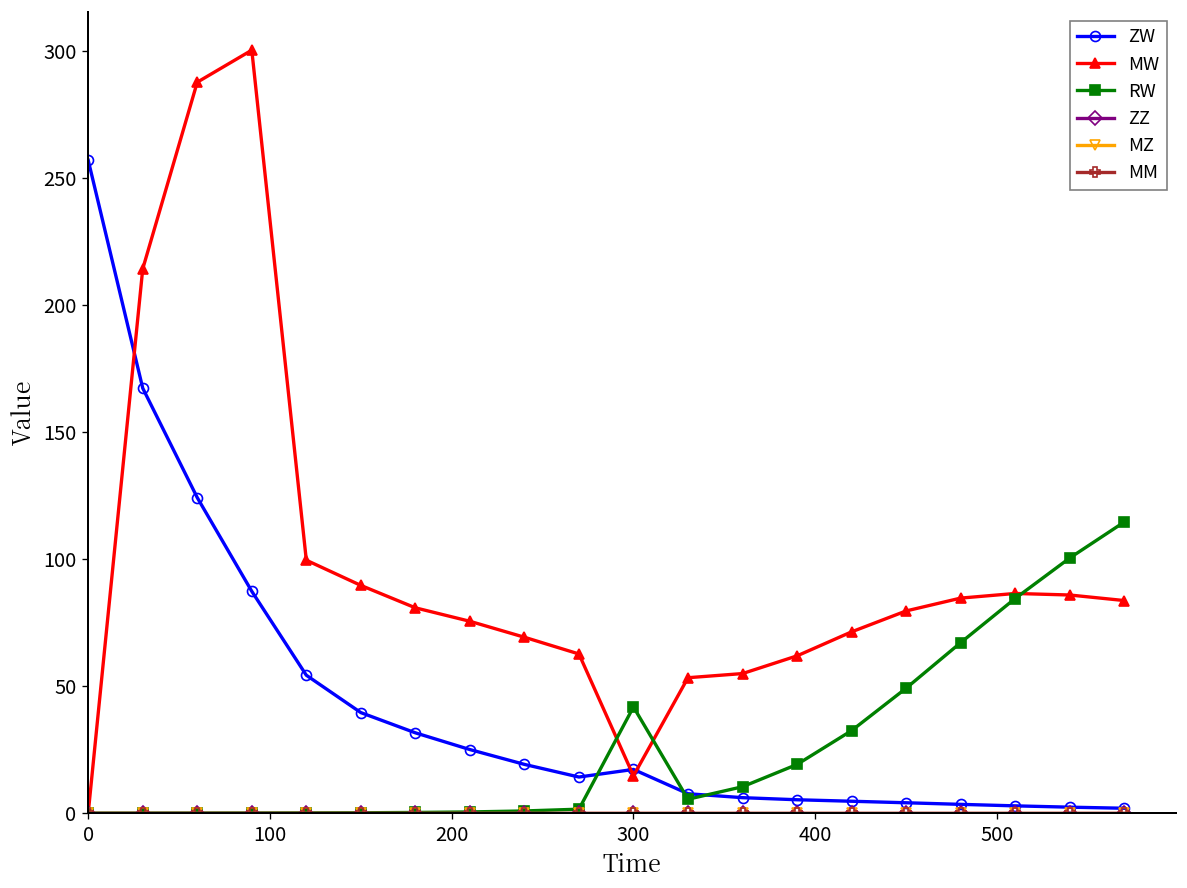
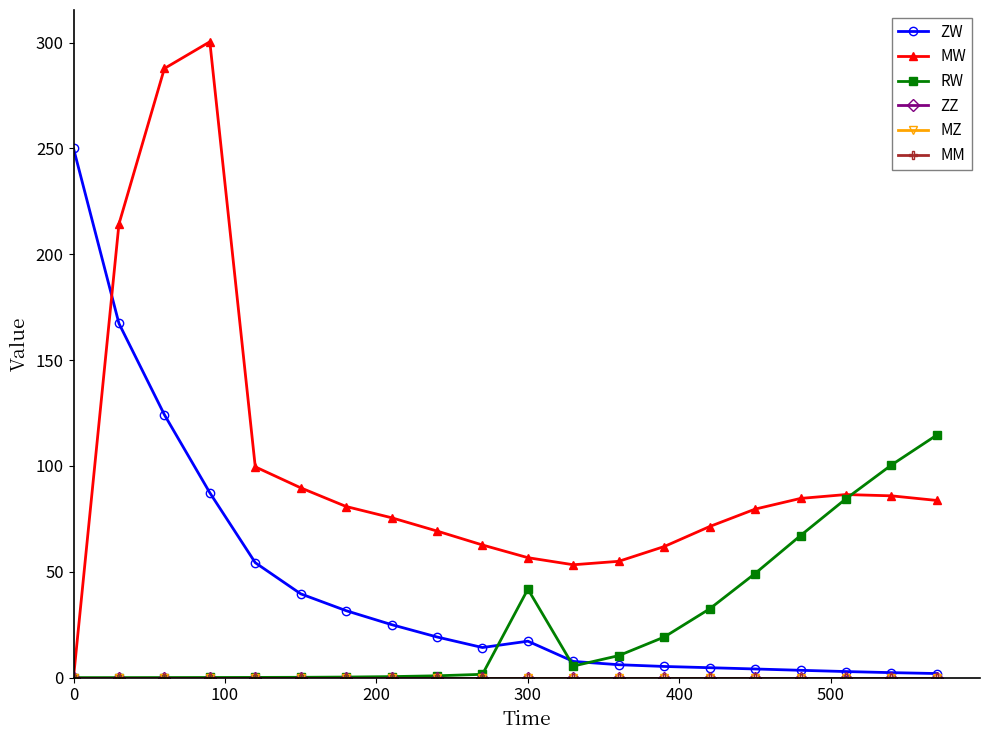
  {
    "ZW": {
-     "0": 257,
+     "0": 250,
      "300": 17
    },
    "MW": {
-     "300": 15
+     "300": 57
    },
    "RW": {
      "300": 42
    },
    "MM": {
      "300": 0
    }
  }
